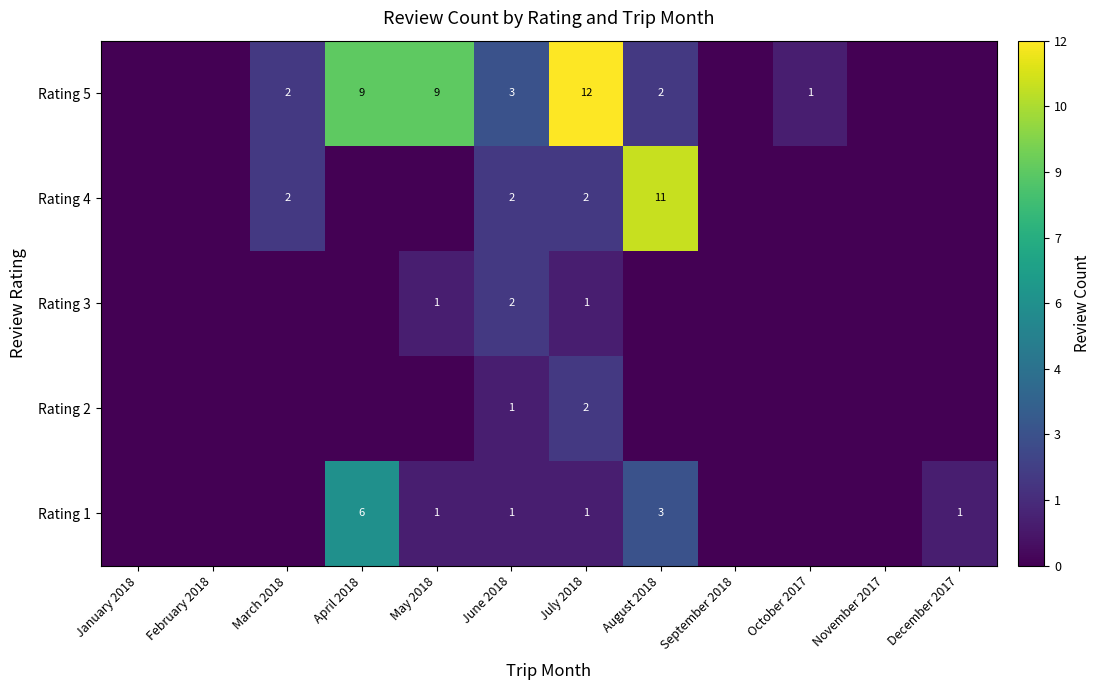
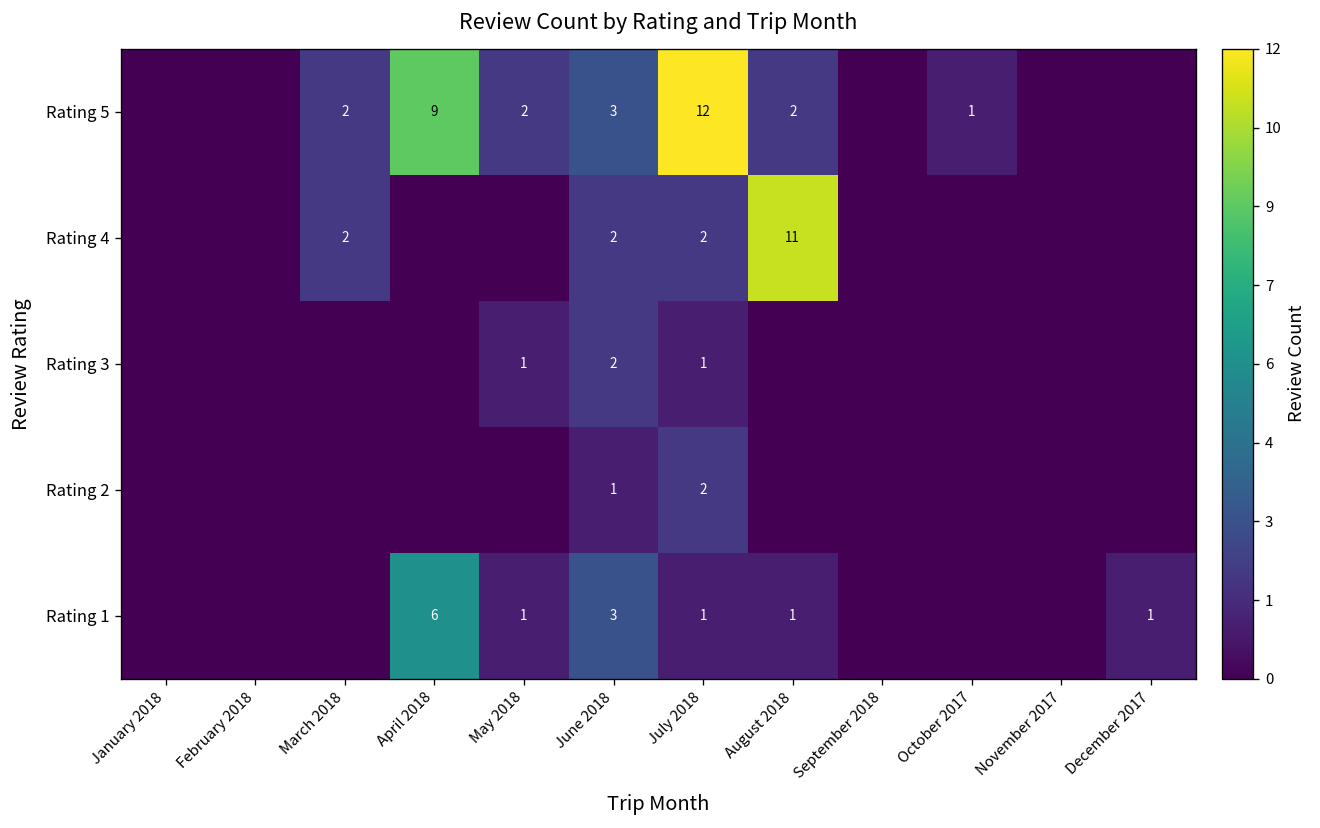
  {
    "Rating 5": {
      "March 2018": 2,
      "April 2018": 9,
-     "May 2018": 9,
+     "May 2018": 2,
      "June 2018": 3,
      "July 2018": 12,
      "August 2018": 2,
      "October 2017": 1
    },
    "Rating 4": {
      "March 2018": 2,
      "June 2018": 2,
      "July 2018": 2,
      "August 2018": 11
    },
    "Rating 3": {
      "May 2018": 1,
      "June 2018": 2,
      "July 2018": 1
    },
    "Rating 2": {
      "June 2018": 1,
      "July 2018": 2
    },
    "Rating 1": {
      "April 2018": 6,
      "May 2018": 1,
-     "June 2018": 1,
+     "June 2018": 3,
      "July 2018": 1,
-     "August 2018": 3,
+     "August 2018": 1,
      "December 2017": 1
    }
  }
